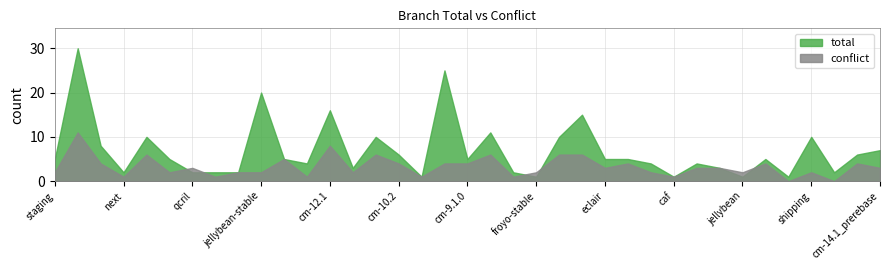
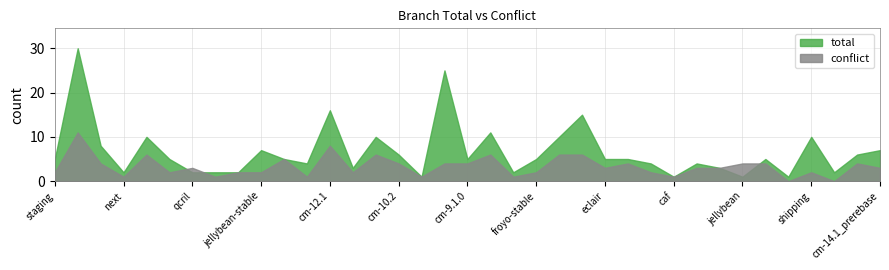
  {
    "total": {
      "staging": 5,
      "next": 2,
      "qcril": 2,
-     "jellybean-stable": 20,
+     "jellybean-stable": 7,
      "cm-12.1": 16,
      "cm-10.2": 6,
      "cm-9.1.0": 5,
-     "froyo-stable": 1,
+     "froyo-stable": 5,
      "eclair": 5,
      "jellybean": 1,
      "shipping": 10,
      "cm-14.1_prerebase": 7
    },
    "conflict": {
      "staging": 2,
      "next": 1,
      "qcril": 3,
      "jellybean-stable": 2,
      "cm-12.1": 8,
      "cm-10.2": 4,
      "cm-9.1.0": 4,
      "froyo-stable": 2,
      "eclair": 3,
-     "jellybean": 2,
+     "jellybean": 4,
      "shipping": 2,
      "cm-14.1_prerebase": 3
    }
  }
